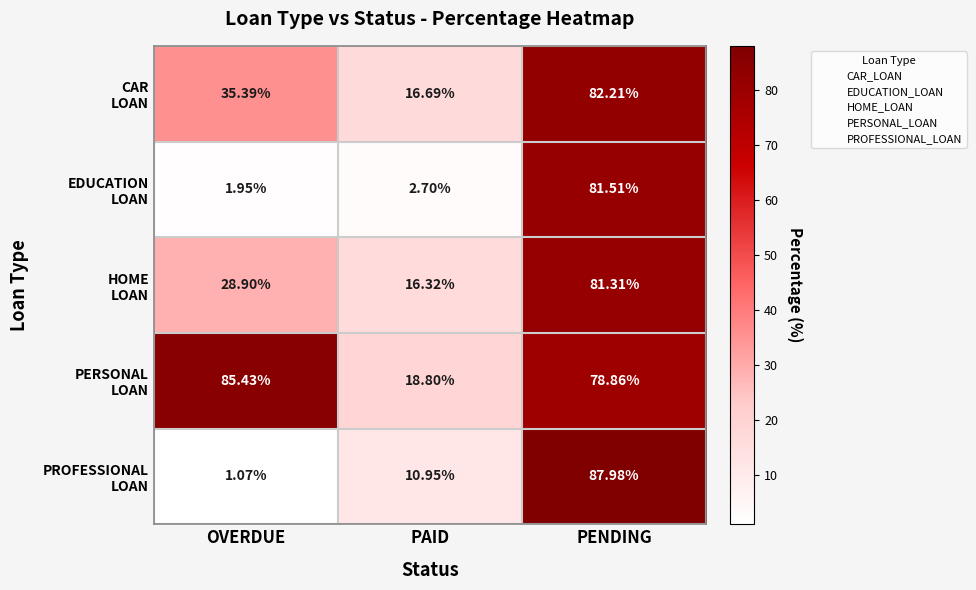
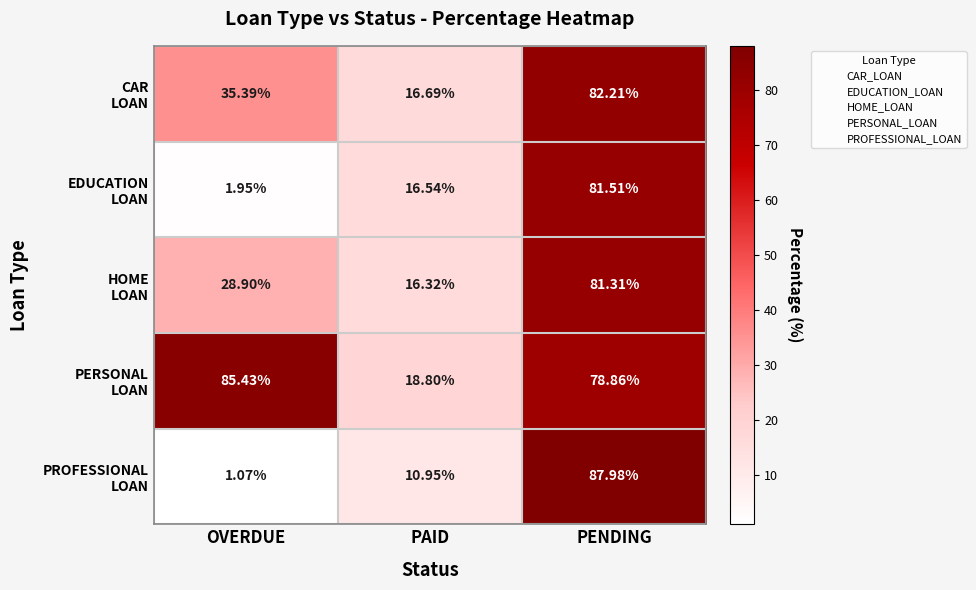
  {
    "EDUCATION LOAN": {
-     "PAID": "2.70%"
+     "PAID": "16.54%"
    }
  }
